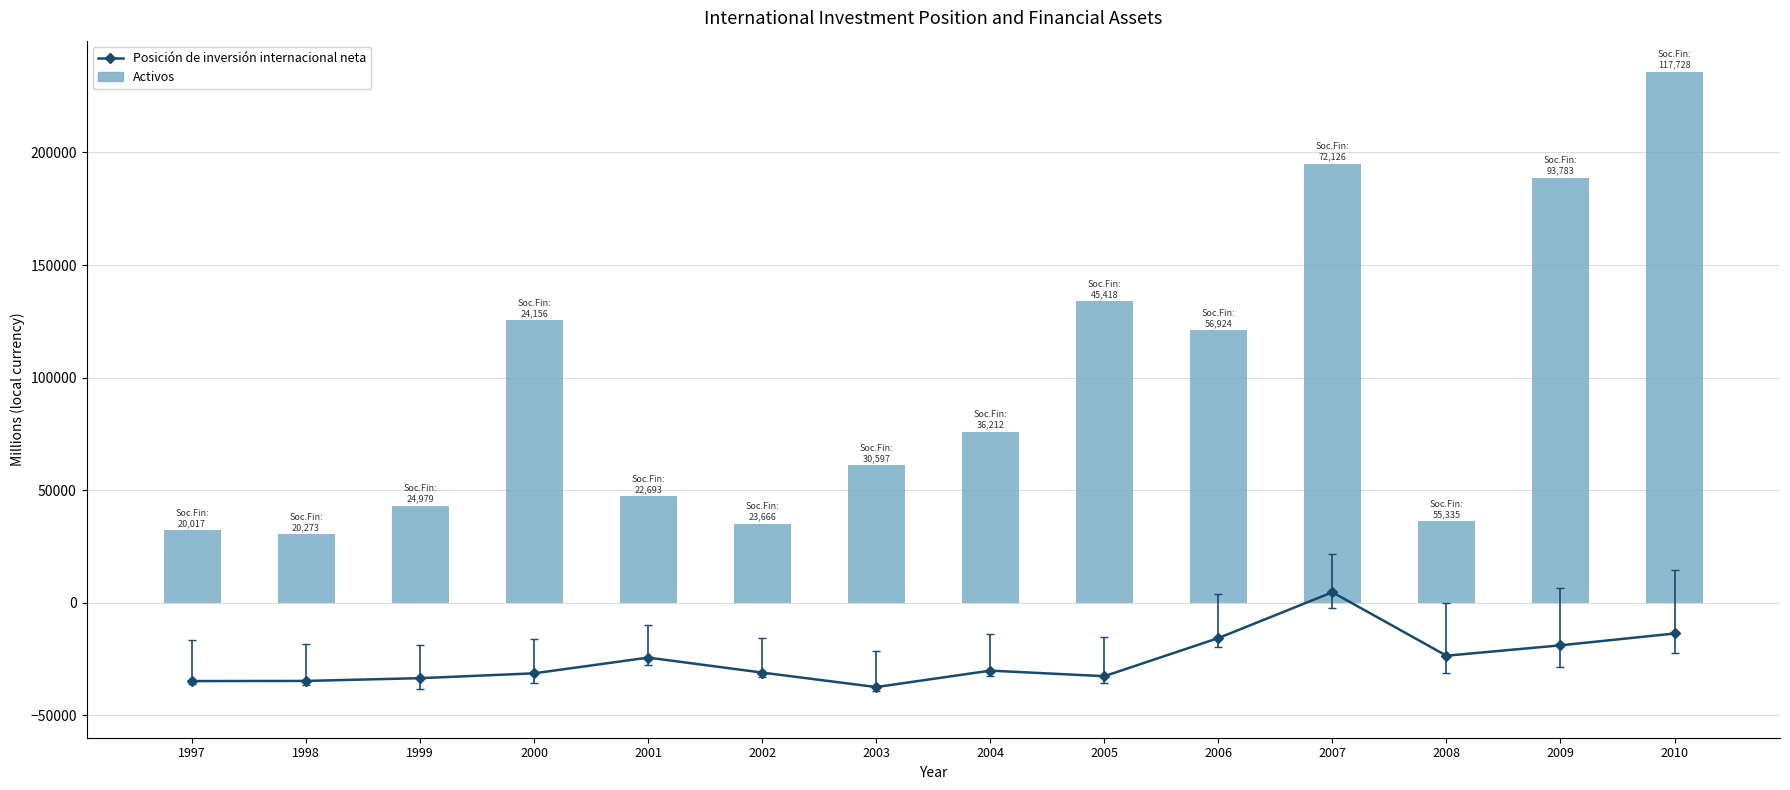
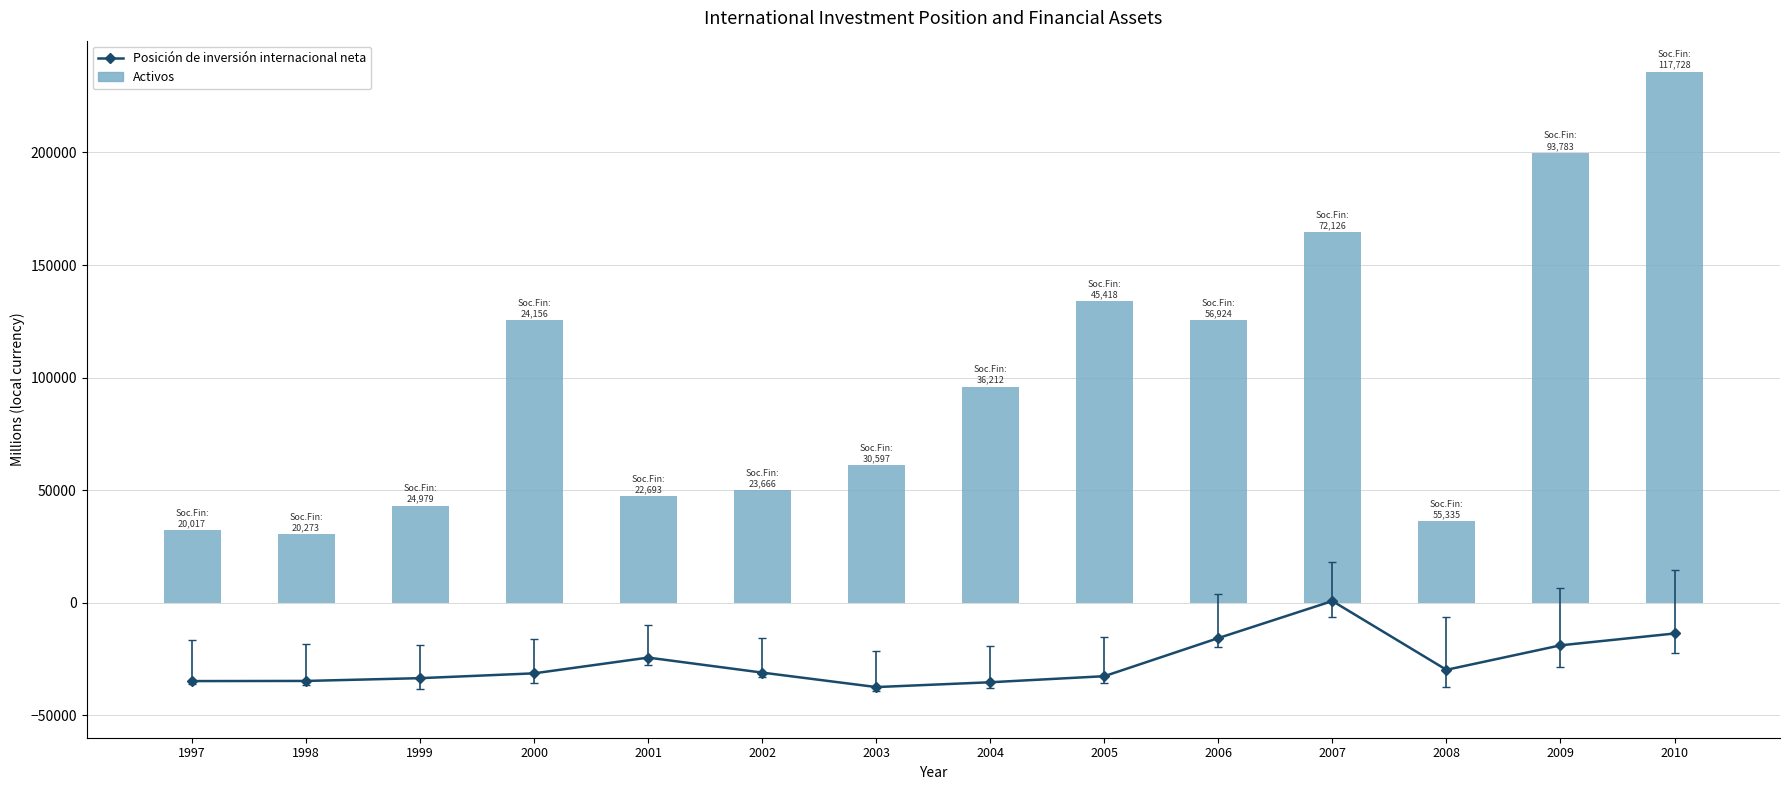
  {
    "Posición de inversión internacional neta": {
      "1997": -35000,
      "1998": -35000,
      "1999": -34000,
      "2000": -31000,
      "2001": -24000,
      "2002": -31000,
      "2003": -37000,
-     "2004": -30000,
+     "2004": -35000,
      "2005": -33000,
      "2006": -16000,
-     "2007": 5000,
-     "2008": -24000,
+     "2007": 1000,
+     "2008": -30000,
      "2009": -19000,
      "2010": -14000
    },
    "Activos": {
-     "2002": 35000,
-     "2004": 76000,
-     "2006": 121000,
-     "2007": 195000,
-     "2009": 189000
+     "2002": 50000,
+     "2004": 96000,
+     "2006": 125000,
+     "2007": 165000,
+     "2009": 200000
    }
  }
